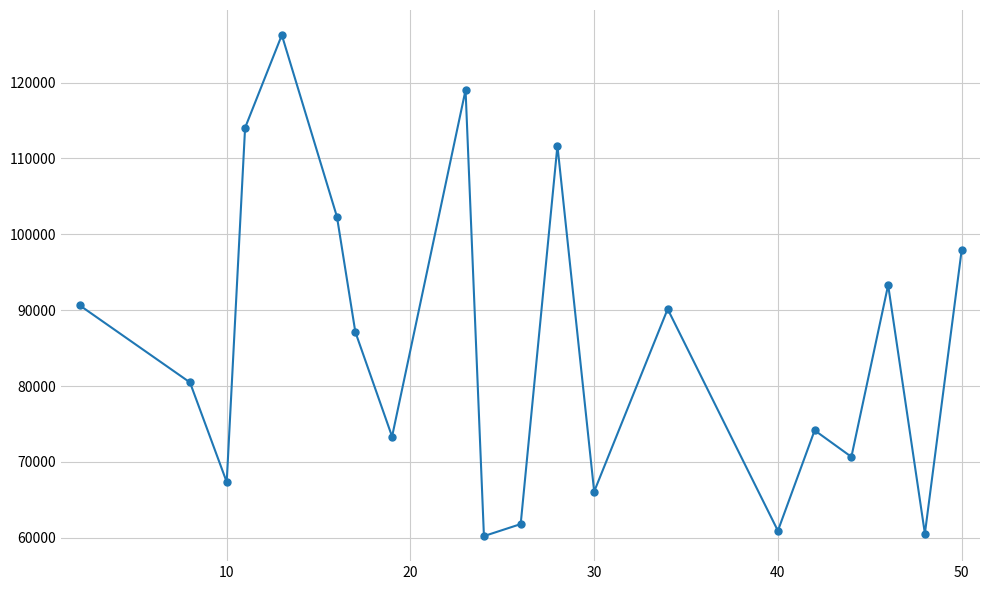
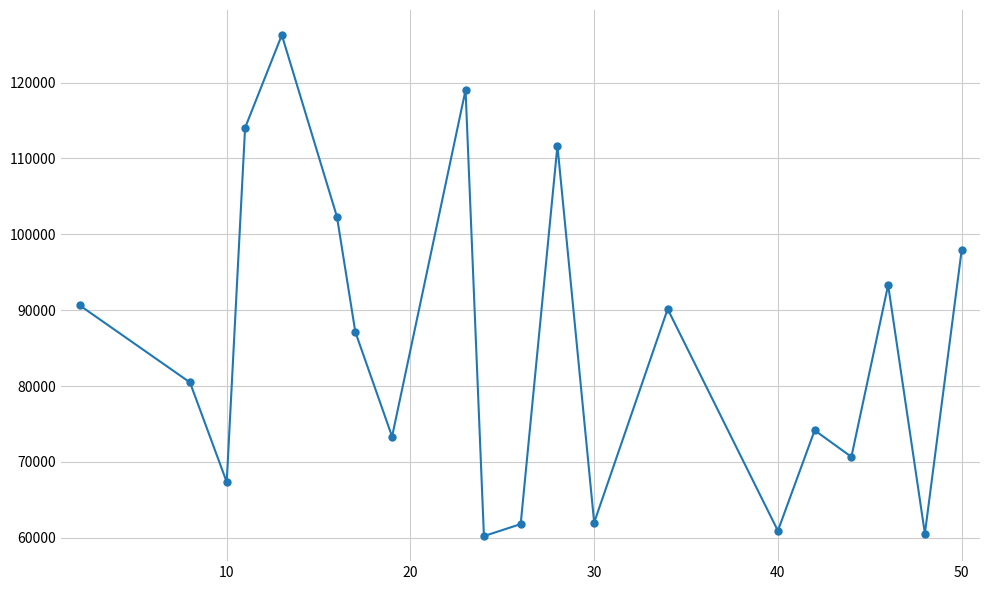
  {
    "10": 67000,
-   "30": 66000,
+   "30": 62000,
    "40": 61000,
    "50": 98000
  }
